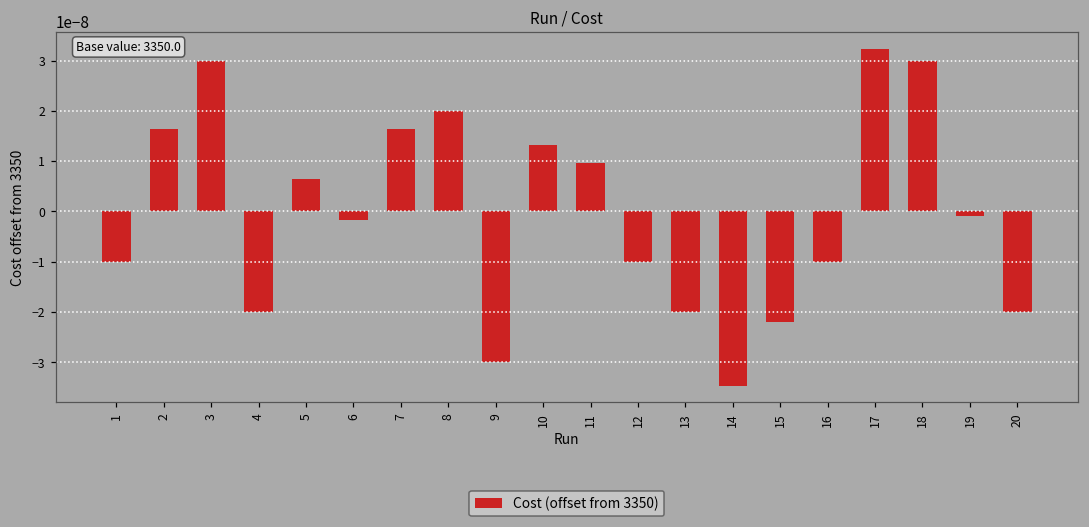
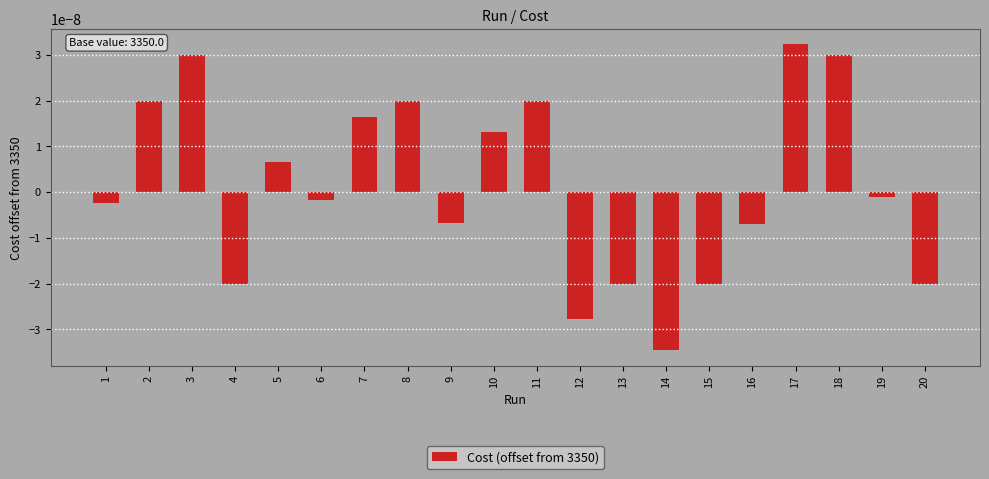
  {
-   "1": -0.000000010,
-   "2": 0.000000016,
+   "1": -0.000000002,
+   "2": 0.000000020,
    "3": 0.000000030,
    "4": -0.000000020,
    "5": 0.000000007,
    "6": -0.000000002,
    "7": 0.000000016,
    "8": 0.000000020,
-   "9": -0.000000030,
+   "9": -0.000000007,
    "10": 0.000000013,
-   "11": 0.000000010,
-   "12": -0.000000010,
+   "11": 0.000000020,
+   "12": -0.000000028,
    "13": -0.000000020,
    "14": -0.000000035,
-   "15": -0.000000022,
-   "16": -0.000000010,
+   "15": -0.000000020,
+   "16": -0.000000007,
    "17": 0.000000032,
    "18": 0.000000030,
    "19": -0.000000001,
    "20": -0.000000020
  }
